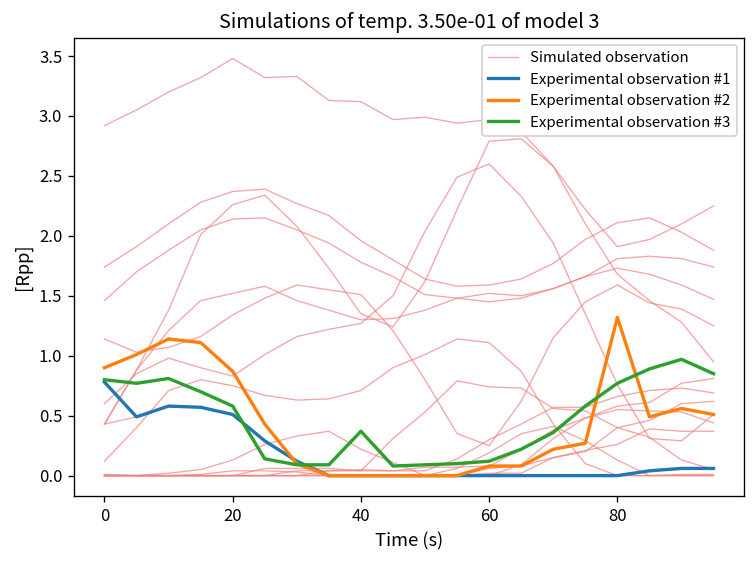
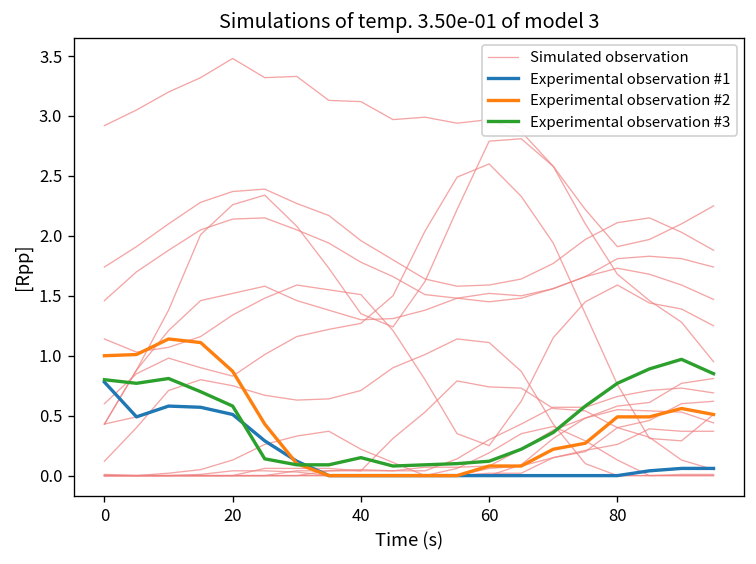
  {
    "Experimental observation #2": {
-     "0": 0.9,
+     "0": 1.0,
      "20": 0.9,
-     "80": 1.3
+     "80": 0.5
    },
    "Experimental observation #3": {
      "20": 0.6,
-     "40": 0.4,
+     "40": 0.2,
      "60": 0.1
    }
  }
